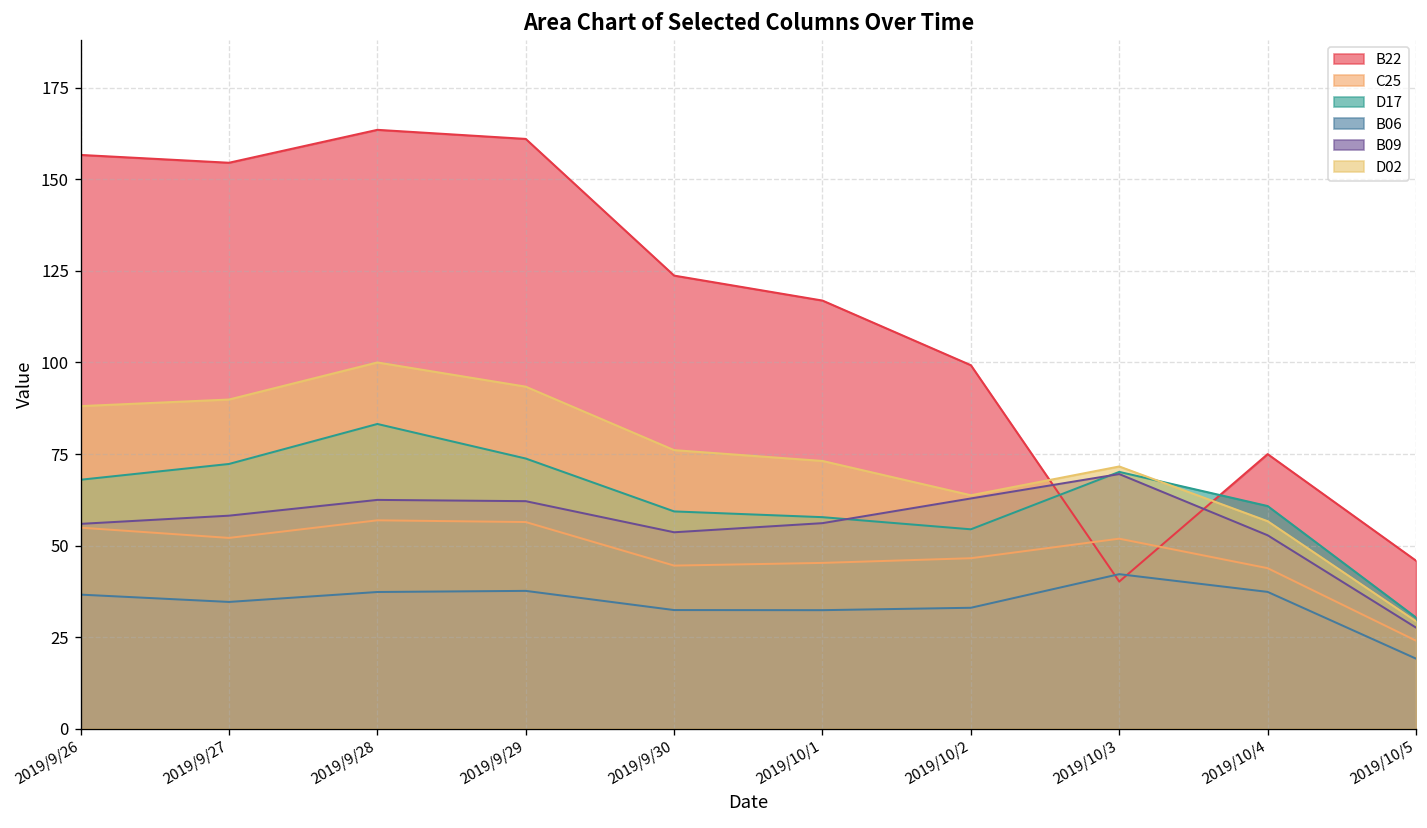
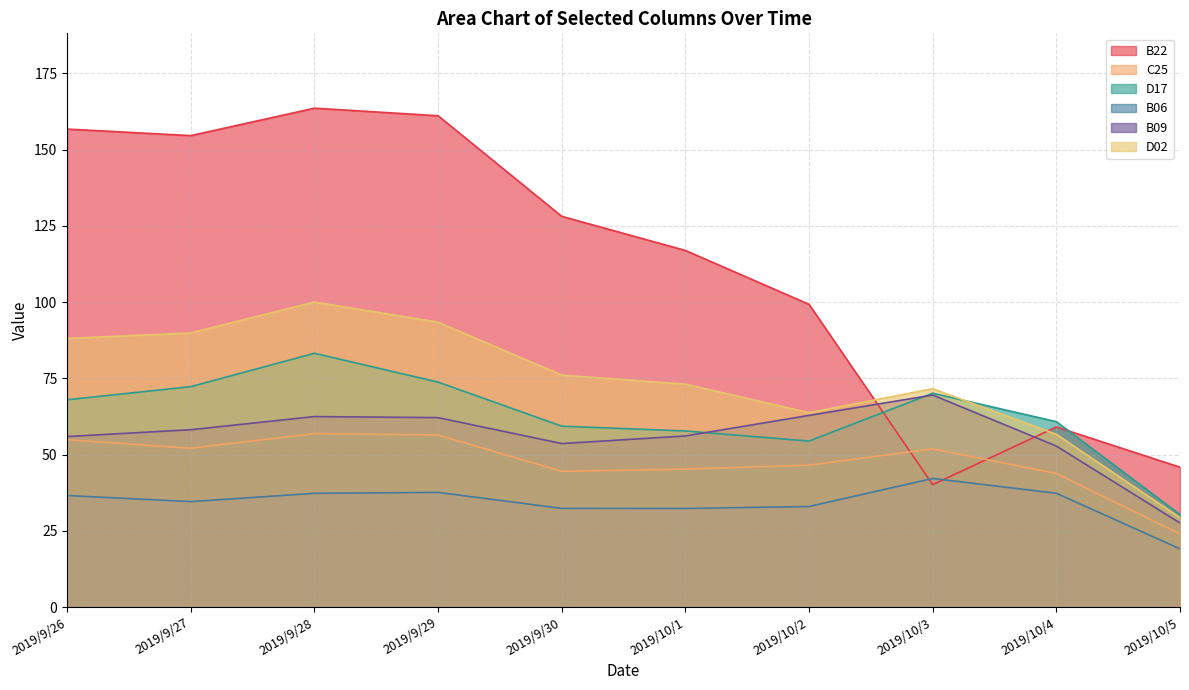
  {
    "B22": {
      "2019/9/26": 157,
      "2019/9/27": 155,
      "2019/9/28": 164,
      "2019/9/29": 161,
-     "2019/9/30": 124,
+     "2019/9/30": 128,
      "2019/10/1": 117,
      "2019/10/2": 99,
      "2019/10/3": 40,
-     "2019/10/4": 75,
+     "2019/10/4": 59,
      "2019/10/5": 46
    }
  }
